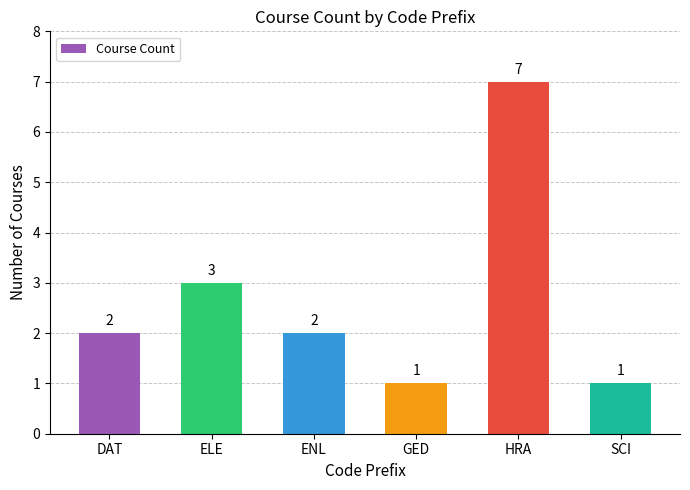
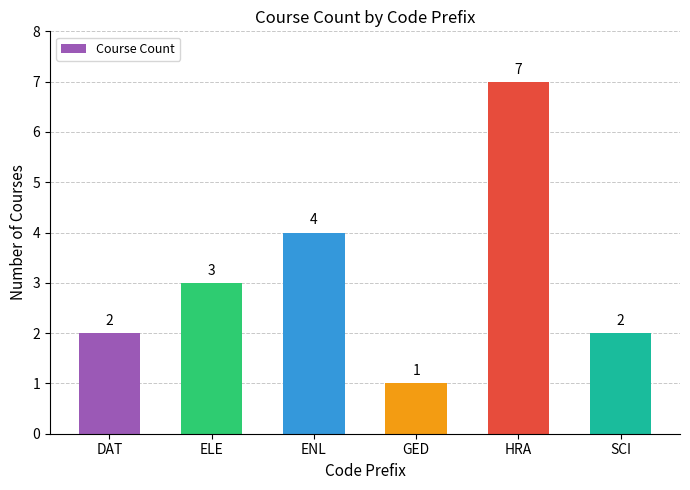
  {
    "DAT": 2,
    "ELE": 3,
-   "ENL": 2,
+   "ENL": 4,
    "GED": 1,
    "HRA": 7,
-   "SCI": 1
+   "SCI": 2
  }
